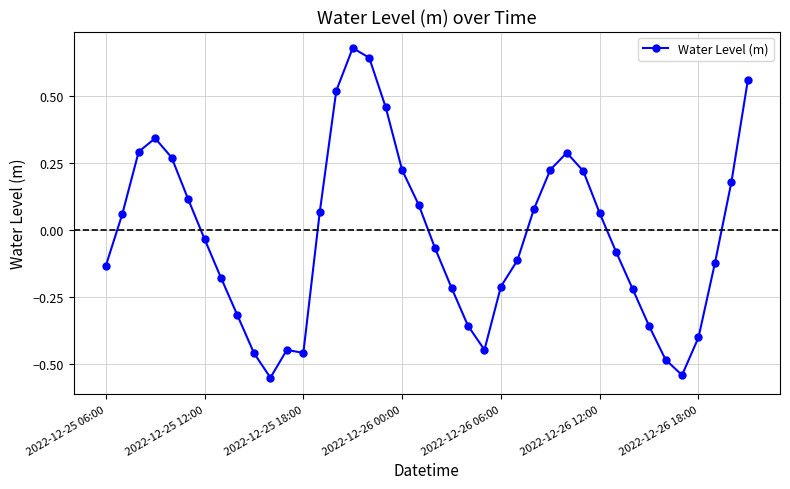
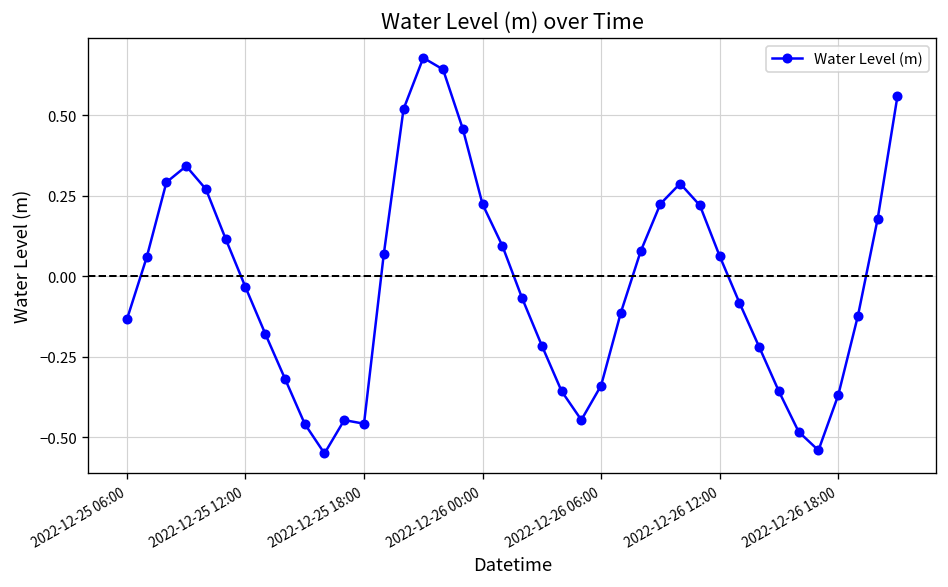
  {
    "2022-12-25 06:00": -0.13,
    "2022-12-25 12:00": -0.03,
    "2022-12-25 18:00": -0.46,
    "2022-12-26 00:00": 0.22,
-   "2022-12-26 06:00": -0.21,
+   "2022-12-26 06:00": -0.34,
    "2022-12-26 12:00": 0.06,
-   "2022-12-26 18:00": -0.40
+   "2022-12-26 18:00": -0.37
  }
